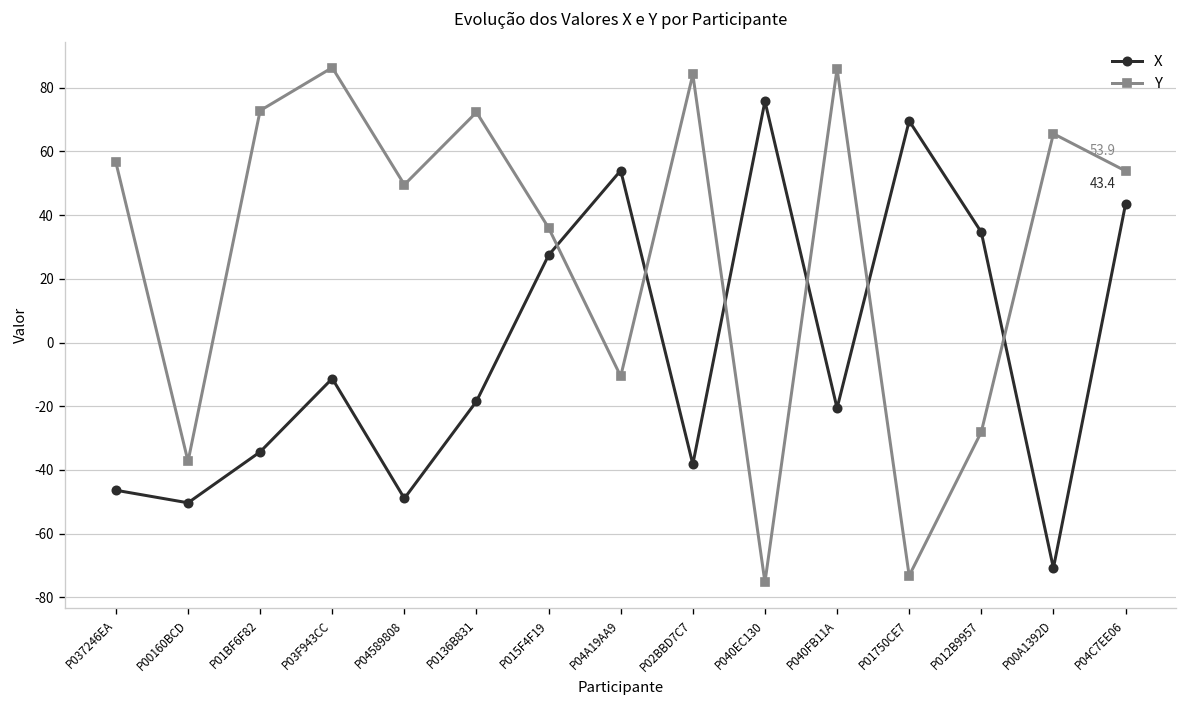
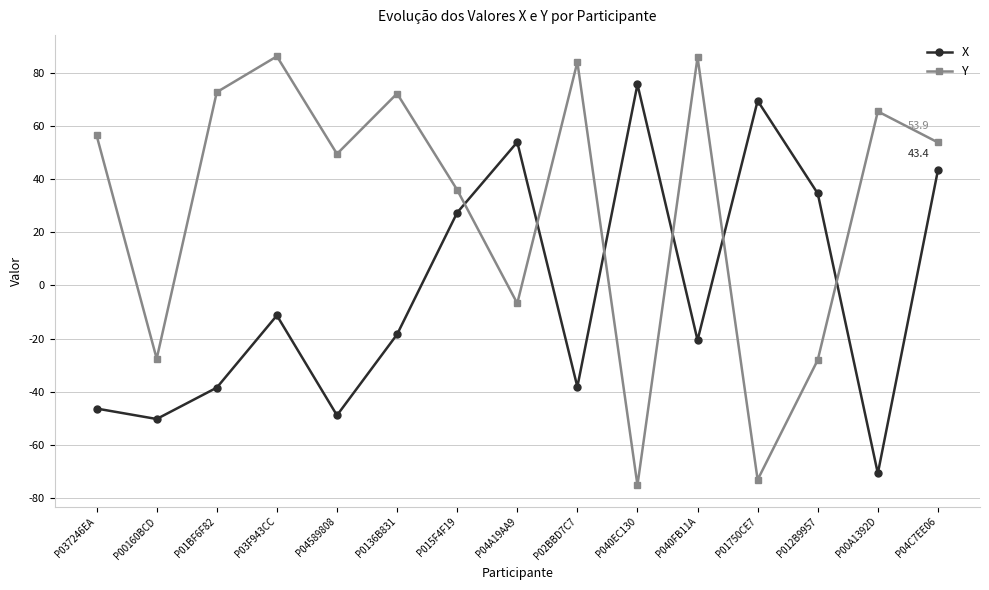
  {
    "X": {
      "P037246EA": -46,
      "P00160BCD": -50,
-     "P01BF6F82": -34,
+     "P01BF6F82": -38,
      "P03F943CC": -11,
      "P04589808": -49,
      "P0136B831": -18,
      "P015F4F19": 27,
      "P04A19AA9": 54,
      "P02BBD7C7": -38,
      "P040EC130": 76,
      "P040FB11A": -21,
      "P01750CE7": 70,
      "P012B9957": 35,
      "P00A1392D": -71
    },
    "Y": {
      "P037246EA": 57,
-     "P00160BCD": -37,
+     "P00160BCD": -28,
      "P01BF6F82": 73,
      "P03F943CC": 86,
      "P04589808": 50,
      "P0136B831": 72,
      "P015F4F19": 36,
-     "P04A19AA9": -11,
+     "P04A19AA9": -7,
      "P02BBD7C7": 84,
      "P040EC130": -75,
      "P040FB11A": 86,
      "P01750CE7": -73,
      "P012B9957": -28,
      "P00A1392D": 66
    }
  }
